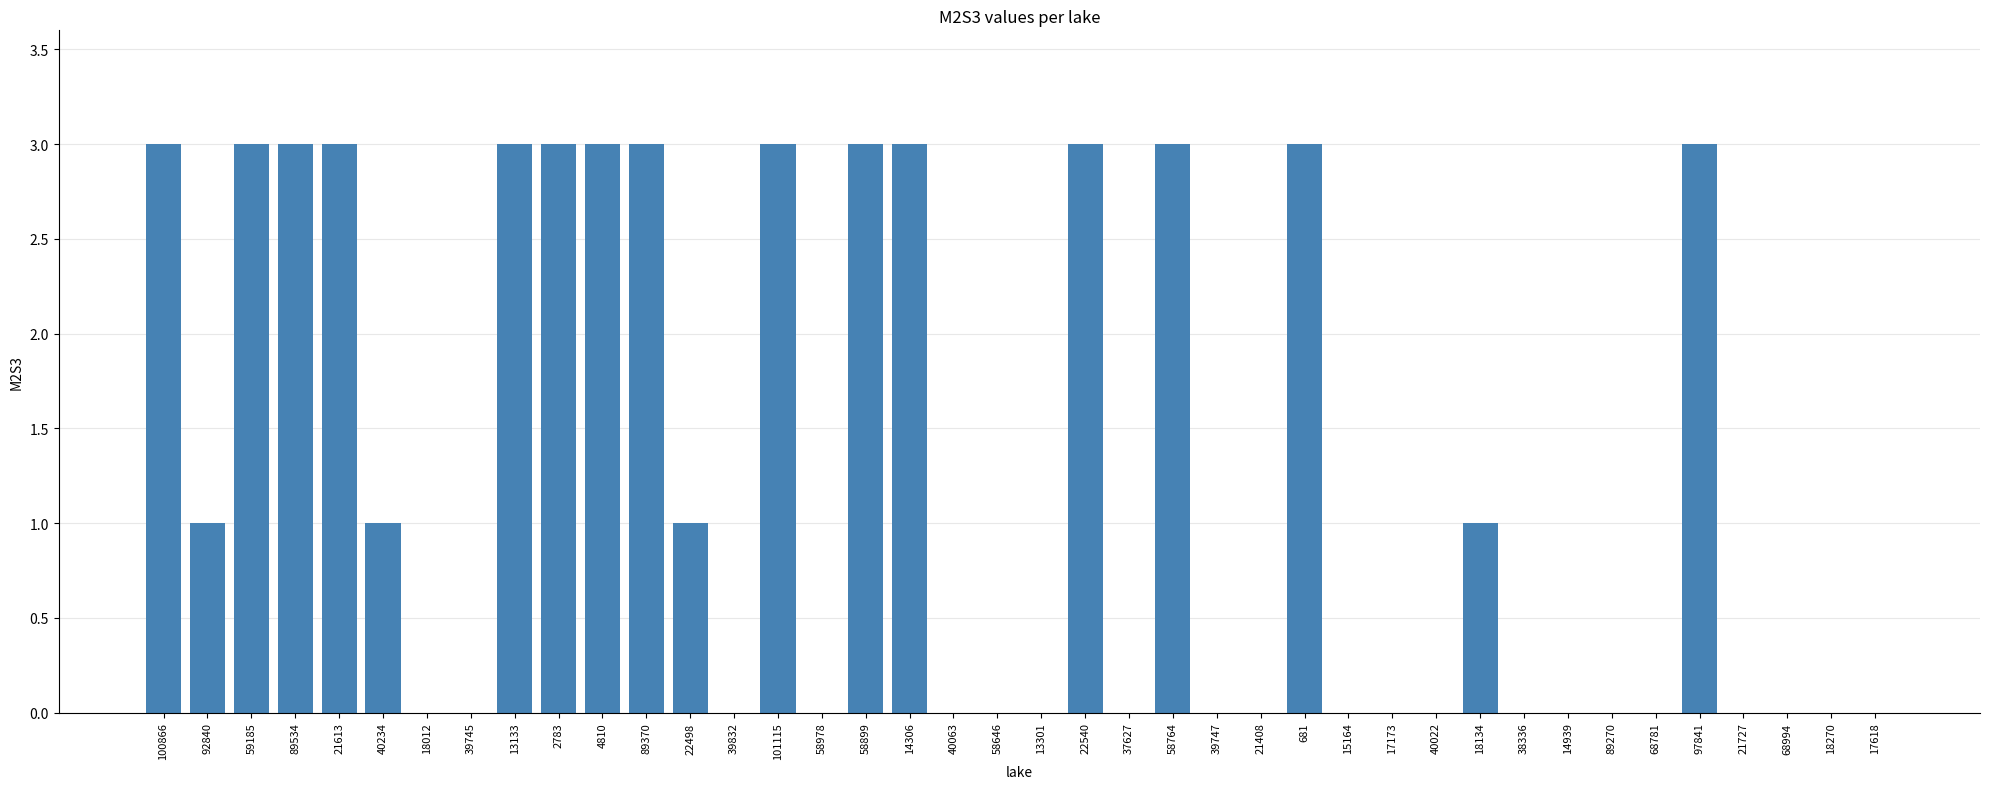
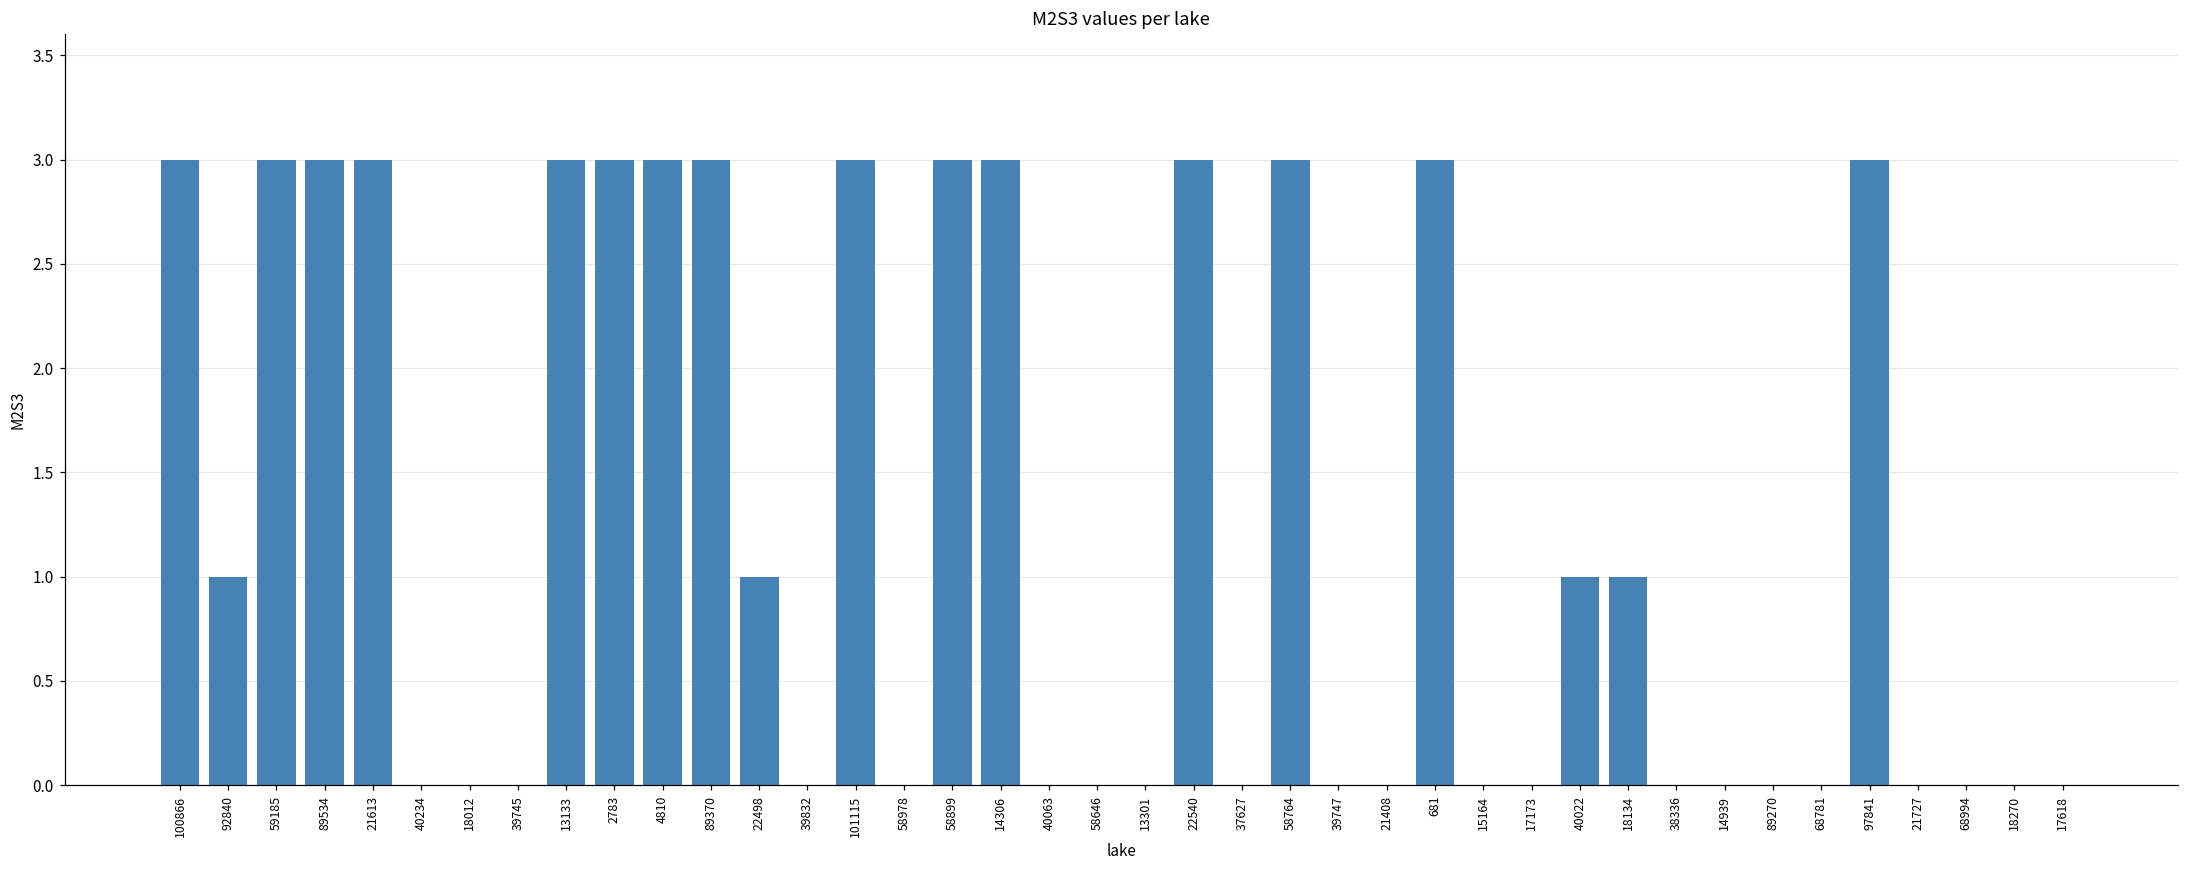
  {
    "100866": 3,
    "92840": 1,
    "59185": 3,
    "89534": 3,
    "21613": 3,
-   "40234": 1,
+   "40234": 0,
    "18012": 0,
    "39745": 0,
    "13133": 3,
    "2783": 3,
    "4810": 3,
    "89370": 3,
    "22498": 1,
    "39832": 0,
    "101115": 3,
    "58978": 0,
    "58899": 3,
    "14306": 3,
    "40063": 0,
    "58646": 0,
    "13301": 0,
    "22540": 3,
    "37627": 0,
    "58764": 3,
    "39747": 0,
    "21408": 0,
    "681": 3,
    "15164": 0,
    "17173": 0,
-   "40022": 0,
+   "40022": 1,
    "18134": 1,
    "38336": 0,
    "14939": 0,
    "89270": 0,
    "68781": 0,
    "97841": 3,
    "21727": 0,
    "68994": 0,
    "18270": 0,
    "17618": 0
  }
